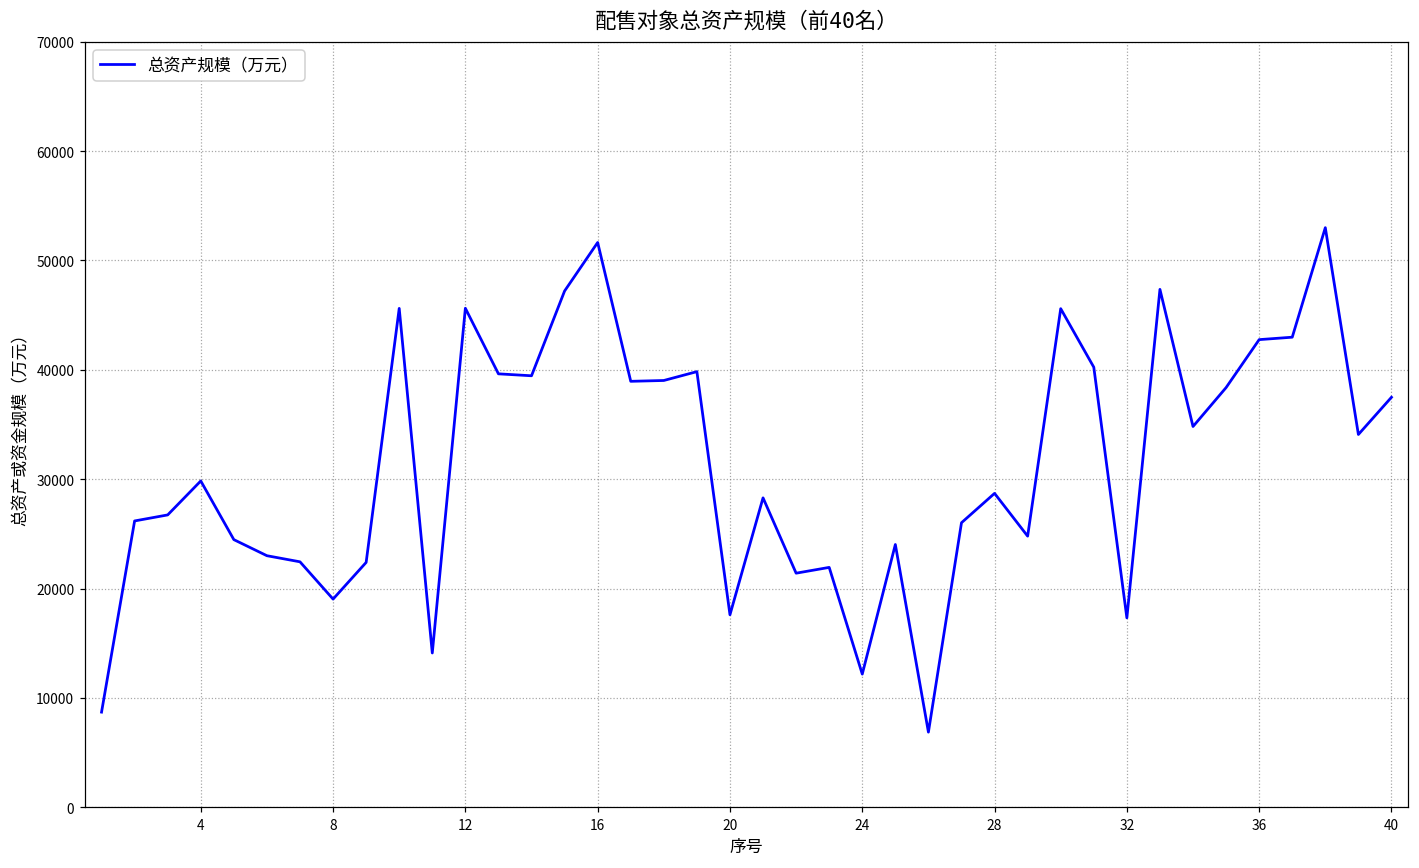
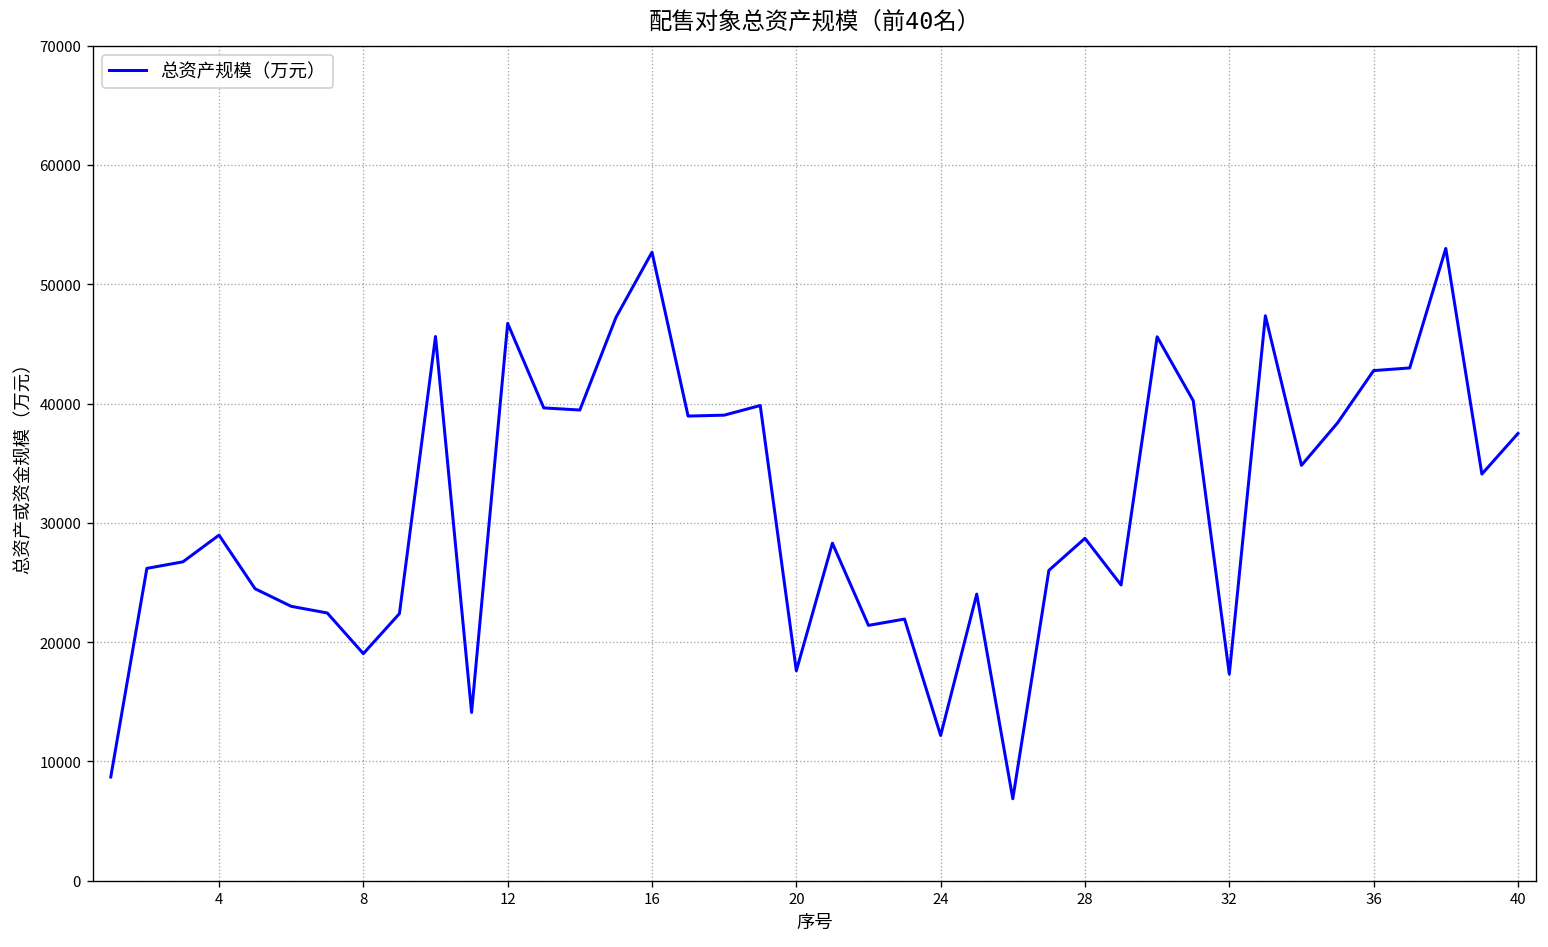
  {
-   "4": 30000,
+   "4": 29000,
    "8": 19000,
-   "12": 46000,
-   "16": 52000,
+   "12": 47000,
+   "16": 53000,
    "20": 18000,
    "24": 12000,
    "28": 29000,
    "32": 17000,
    "36": 43000,
    "40": 37000
  }
